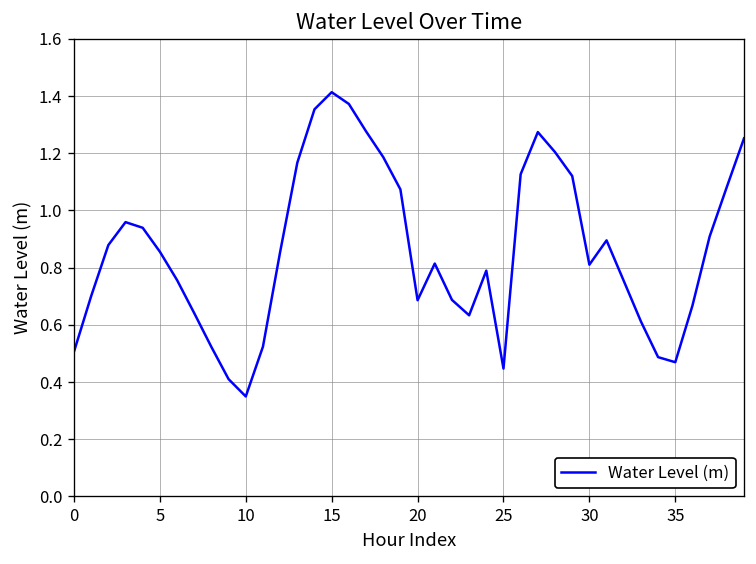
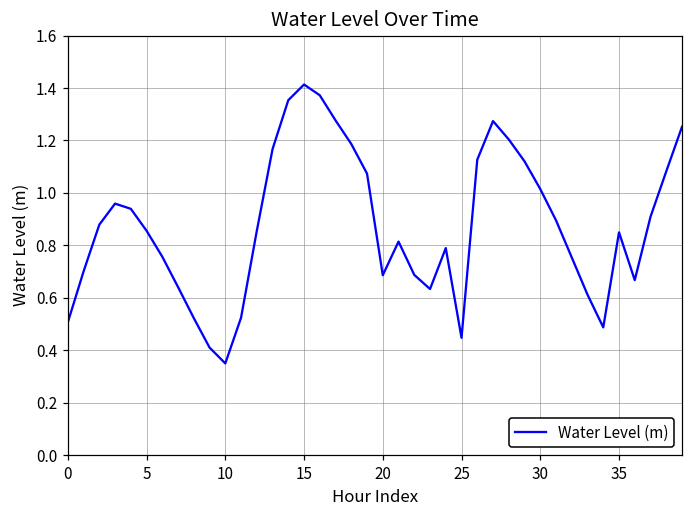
  {
    "0": 0.51,
    "5": 0.86,
    "10": 0.35,
    "15": 1.41,
    "20": 0.69,
    "25": 0.45,
-   "30": 0.81,
-   "35": 0.47
+   "30": 1.01,
+   "35": 0.85
  }
